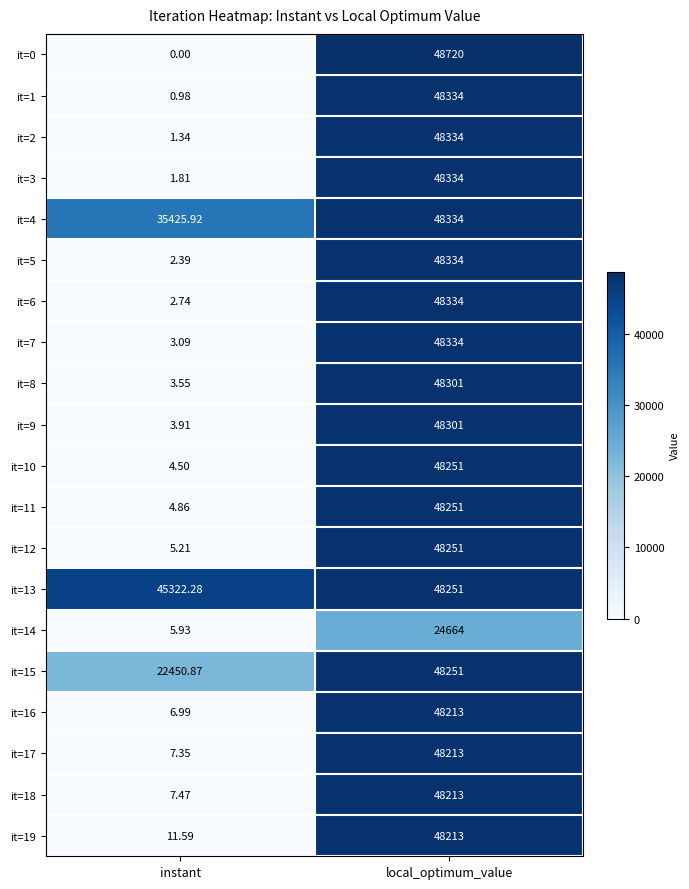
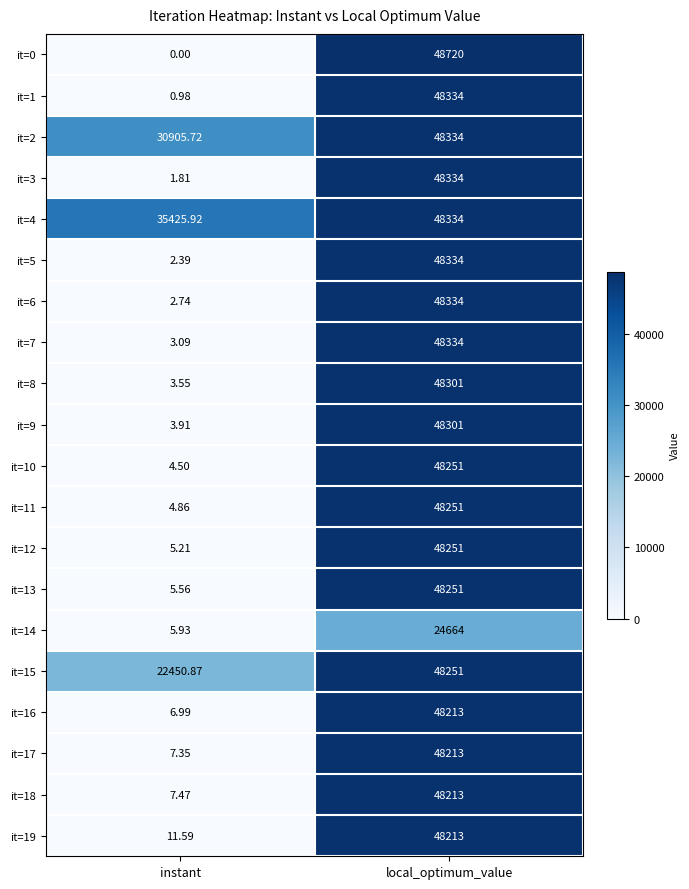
  {
    "it=0": {
      "instant": 0.00,
      "local_optimum_value": 48720
    },
    "it=1": {
      "instant": 0.98,
      "local_optimum_value": 48334
    },
    "it=2": {
-     "instant": 1.34,
+     "instant": 30905.72,
      "local_optimum_value": 48334
    },
    "it=3": {
      "instant": 1.81,
      "local_optimum_value": 48334
    },
    "it=4": {
      "instant": 35425.92,
      "local_optimum_value": 48334
    },
    "it=5": {
      "instant": 2.39,
      "local_optimum_value": 48334
    },
    "it=6": {
      "instant": 2.74,
      "local_optimum_value": 48334
    },
    "it=7": {
      "instant": 3.09,
      "local_optimum_value": 48334
    },
    "it=8": {
      "instant": 3.55,
      "local_optimum_value": 48301
    },
    "it=9": {
      "instant": 3.91,
      "local_optimum_value": 48301
    },
    "it=10": {
      "instant": 4.50,
      "local_optimum_value": 48251
    },
    "it=11": {
      "instant": 4.86,
      "local_optimum_value": 48251
    },
    "it=12": {
      "instant": 5.21,
      "local_optimum_value": 48251
    },
    "it=13": {
-     "instant": 45322.28,
+     "instant": 5.56,
      "local_optimum_value": 48251
    },
    "it=14": {
      "instant": 5.93,
      "local_optimum_value": 24664
    },
    "it=15": {
      "instant": 22450.87,
      "local_optimum_value": 48251
    },
    "it=16": {
      "instant": 6.99,
      "local_optimum_value": 48213
    },
    "it=17": {
      "instant": 7.35,
      "local_optimum_value": 48213
    },
    "it=18": {
      "instant": 7.47,
      "local_optimum_value": 48213
    },
    "it=19": {
      "instant": 11.59,
      "local_optimum_value": 48213
    }
  }
